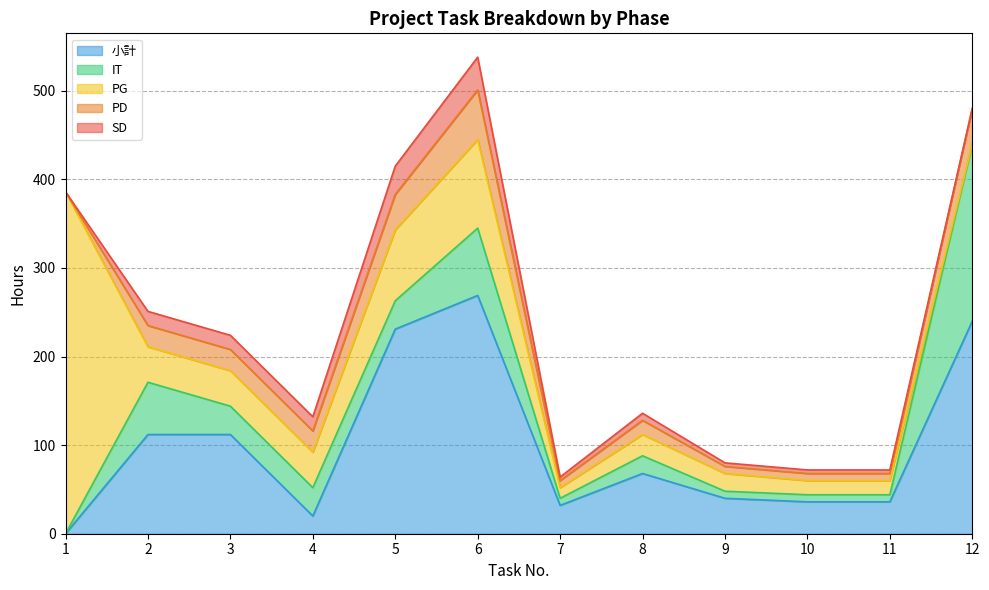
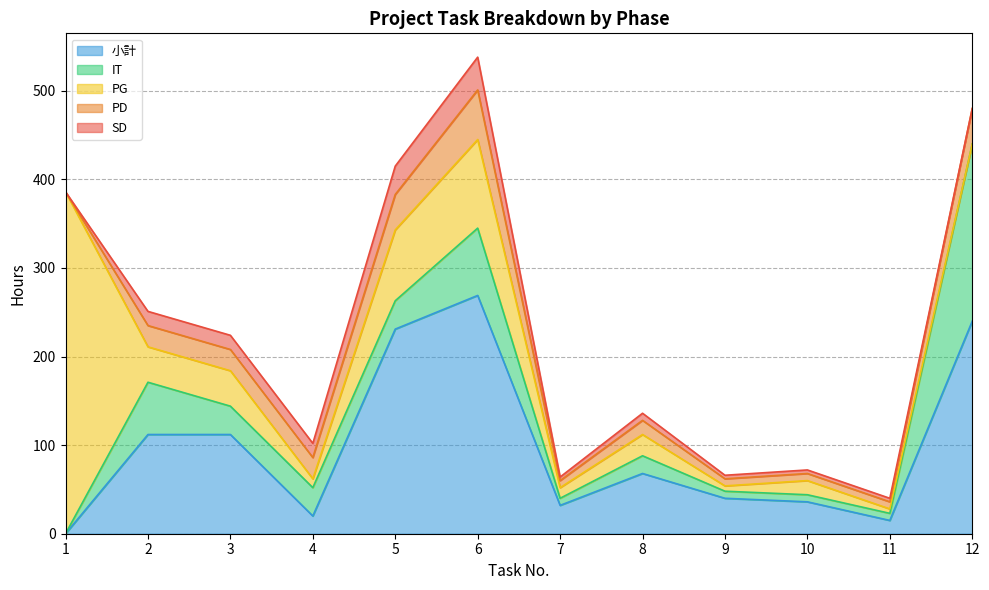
  {
    "小計": {
      "2": 110,
      "3": 110,
      "4": 20,
      "5": 230,
      "6": 270,
      "7": 30,
      "8": 70,
      "9": 40,
      "10": 40,
-     "11": 40,
+     "11": 20,
      "12": 240
    },
    "IT": {
      "2": 60,
      "3": 30,
      "4": 30,
      "5": 30,
      "6": 80,
      "7": 10,
      "8": 20,
      "9": 10,
      "10": 10,
      "11": 10
    },
    "PG": {
      "2": 40,
      "3": 40,
-     "4": 40,
+     "4": 10,
      "5": 80,
      "6": 100,
      "7": 10,
      "8": 20,
-     "9": 20,
+     "9": 10,
      "10": 20,
-     "11": 20
+     "11": 10
    }
  }
